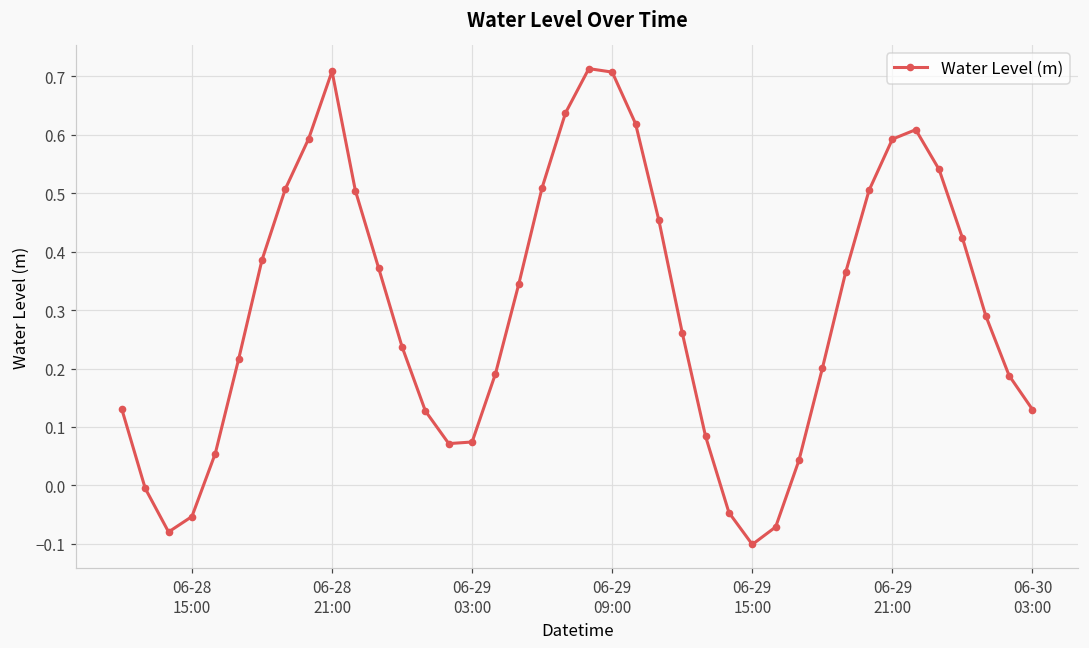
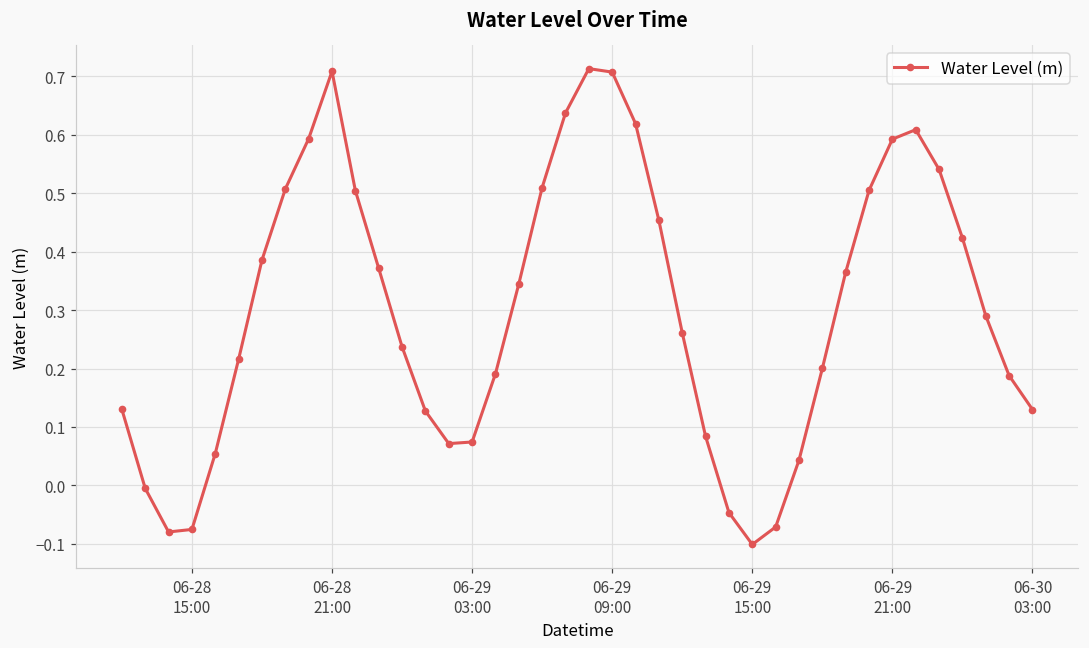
  {
-   "06-28 15:00": -0.05,
+   "06-28 15:00": -0.08,
    "06-28 21:00": 0.71,
    "06-29 03:00": 0.07,
    "06-29 09:00": 0.71,
    "06-29 15:00": -0.10,
    "06-29 21:00": 0.59,
    "06-30 03:00": 0.13
  }
